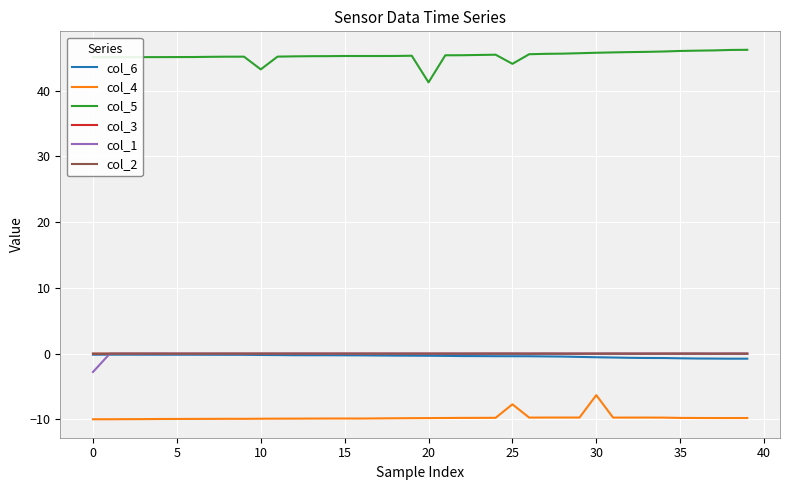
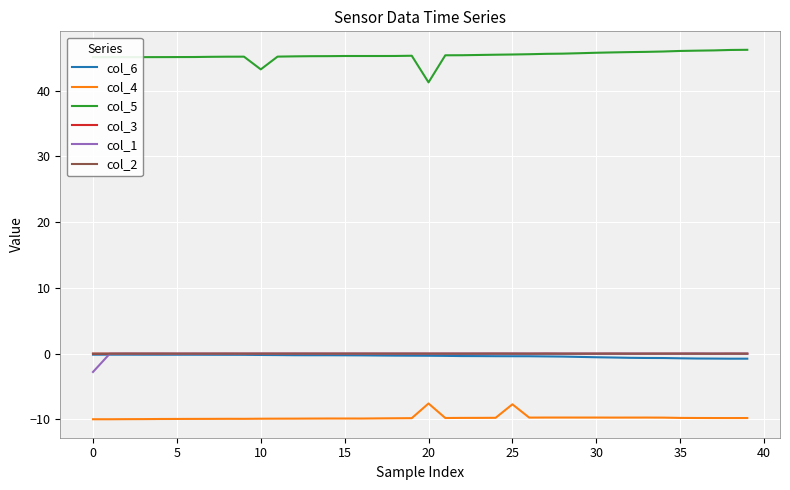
  {
    "col_6": {
      "30": -1,
      "35": -1
    },
    "col_4": {
      "0": -10,
      "5": -10,
      "10": -10,
      "15": -10,
-     "20": -10,
+     "20": -8,
      "25": -8,
-     "30": -6,
+     "30": -10,
      "35": -10
    },
    "col_5": {
      "5": 45,
      "10": 43,
      "15": 45,
      "20": 41,
-     "25": 44,
+     "25": 46,
      "30": 46,
      "35": 46
    },
    "col_1": {
      "0": -3
    }
  }
